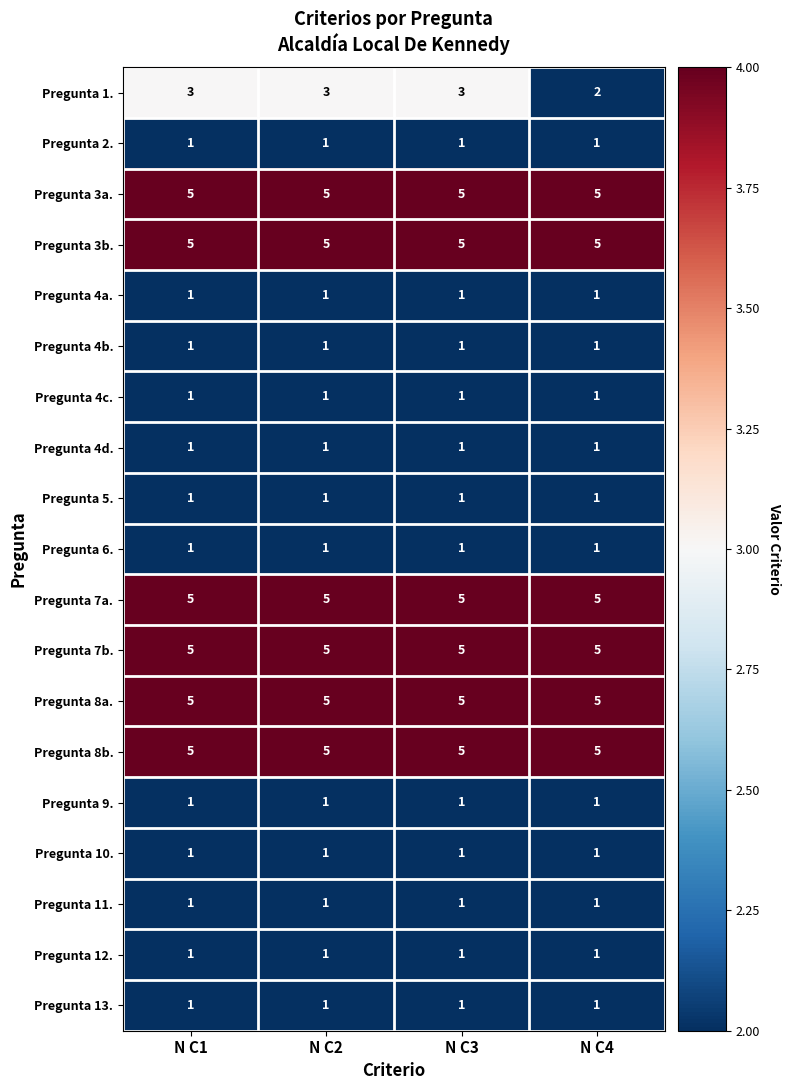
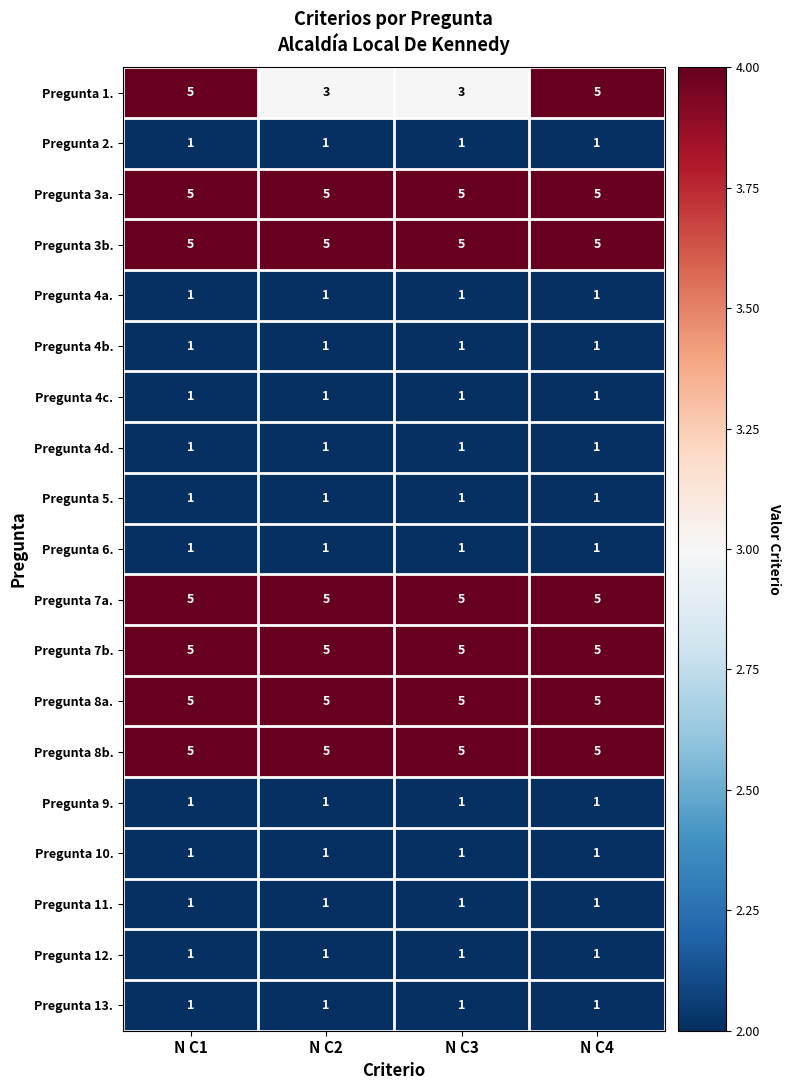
  {
    "Pregunta 1.": {
-     "N C1": 3,
+     "N C1": 5,
      "N C2": 3,
      "N C3": 3,
-     "N C4": 2
+     "N C4": 5
    },
    "Pregunta 2.": {
      "N C1": 1,
      "N C2": 1,
      "N C3": 1,
      "N C4": 1
    },
    "Pregunta 3a.": {
      "N C1": 5,
      "N C2": 5,
      "N C3": 5,
      "N C4": 5
    },
    "Pregunta 3b.": {
      "N C1": 5,
      "N C2": 5,
      "N C3": 5,
      "N C4": 5
    },
    "Pregunta 4a.": {
      "N C1": 1,
      "N C2": 1,
      "N C3": 1,
      "N C4": 1
    },
    "Pregunta 4b.": {
      "N C1": 1,
      "N C2": 1,
      "N C3": 1,
      "N C4": 1
    },
    "Pregunta 4c.": {
      "N C1": 1,
      "N C2": 1,
      "N C3": 1,
      "N C4": 1
    },
    "Pregunta 4d.": {
      "N C1": 1,
      "N C2": 1,
      "N C3": 1,
      "N C4": 1
    },
    "Pregunta 5.": {
      "N C1": 1,
      "N C2": 1,
      "N C3": 1,
      "N C4": 1
    },
    "Pregunta 6.": {
      "N C1": 1,
      "N C2": 1,
      "N C3": 1,
      "N C4": 1
    },
    "Pregunta 7a.": {
      "N C1": 5,
      "N C2": 5,
      "N C3": 5,
      "N C4": 5
    },
    "Pregunta 7b.": {
      "N C1": 5,
      "N C2": 5,
      "N C3": 5,
      "N C4": 5
    },
    "Pregunta 8a.": {
      "N C1": 5,
      "N C2": 5,
      "N C3": 5,
      "N C4": 5
    },
    "Pregunta 8b.": {
      "N C1": 5,
      "N C2": 5,
      "N C3": 5,
      "N C4": 5
    },
    "Pregunta 9.": {
      "N C1": 1,
      "N C2": 1,
      "N C3": 1,
      "N C4": 1
    },
    "Pregunta 10.": {
      "N C1": 1,
      "N C2": 1,
      "N C3": 1,
      "N C4": 1
    },
    "Pregunta 11.": {
      "N C1": 1,
      "N C2": 1,
      "N C3": 1,
      "N C4": 1
    },
    "Pregunta 12.": {
      "N C1": 1,
      "N C2": 1,
      "N C3": 1,
      "N C4": 1
    },
    "Pregunta 13.": {
      "N C1": 1,
      "N C2": 1,
      "N C3": 1,
      "N C4": 1
    }
  }
